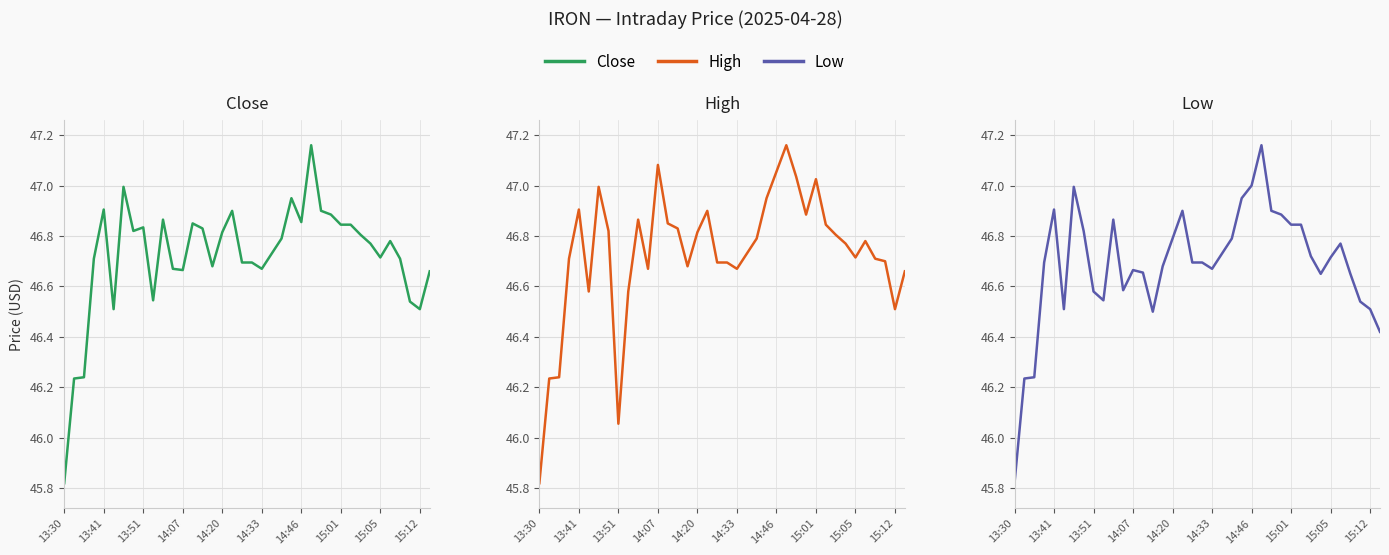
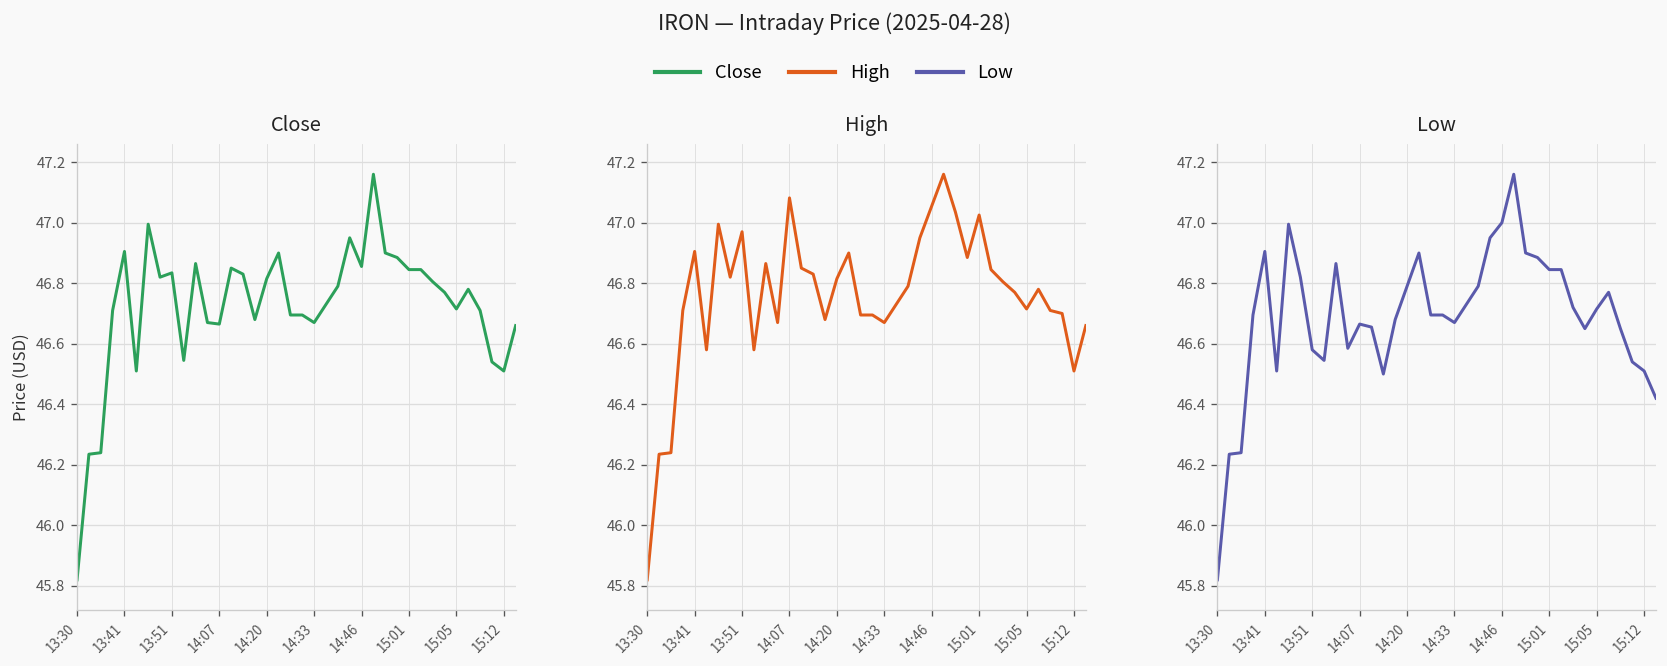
  {
    "Close": {
      "13:30": 45.82,
      "13:41": 46.90,
      "13:51": 46.83,
      "14:07": 46.67,
      "14:20": 46.81,
      "14:33": 46.67,
      "14:46": 46.86,
      "15:01": 46.85,
      "15:05": 46.72,
      "15:12": 46.51
    },
    "High": {
      "13:30": 45.82,
      "13:41": 46.90,
-     "13:51": 46.06,
+     "13:51": 46.97,
      "14:07": 47.08,
      "14:20": 46.81,
      "14:33": 46.67,
      "14:46": 47.06,
      "15:01": 47.03,
      "15:05": 46.72,
      "15:12": 46.51
    },
    "Low": {
      "13:30": 45.82,
      "13:41": 46.90,
      "13:51": 46.58,
      "14:07": 46.67,
      "14:20": 46.79,
      "14:33": 46.67,
      "14:46": 47.00,
      "15:01": 46.85,
      "15:05": 46.72,
      "15:12": 46.51
    }
  }
